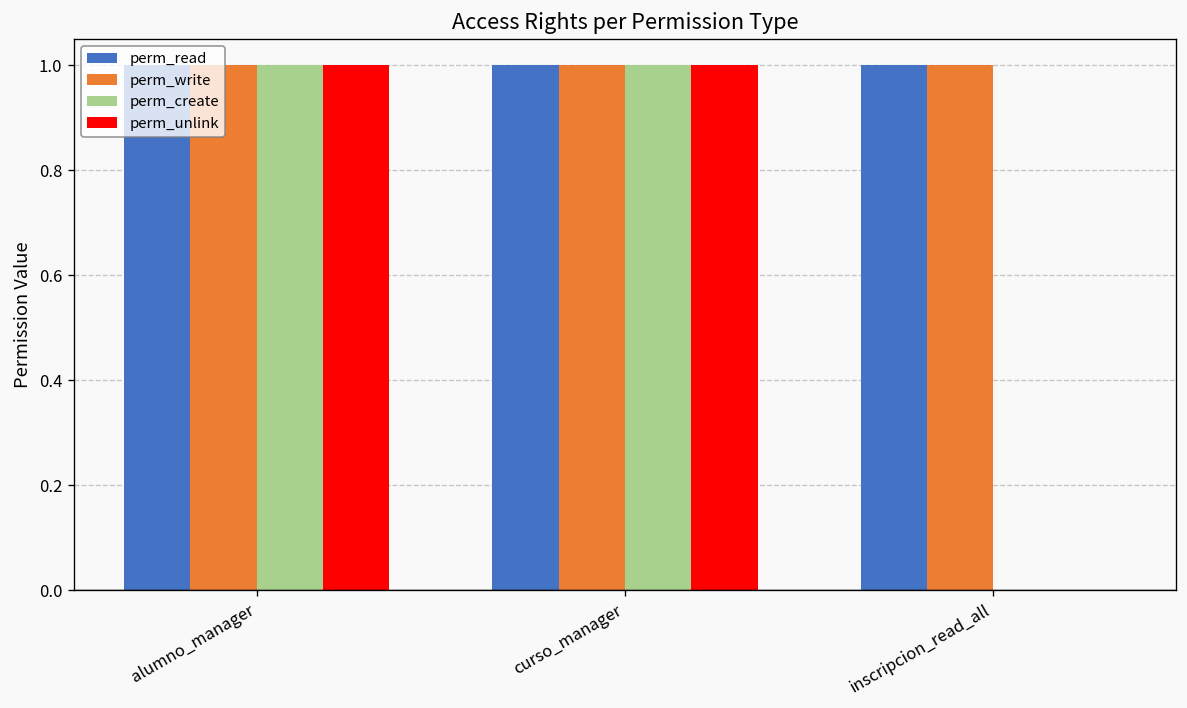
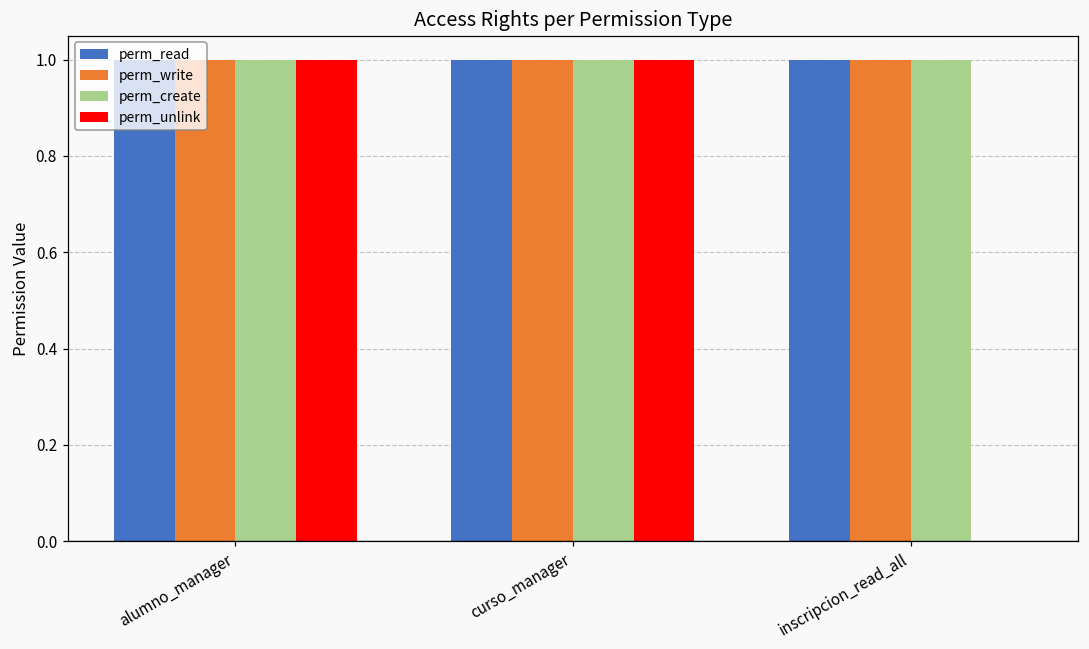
  {
    "perm_read": {
      "curso_manager": 1,
      "inscripcion_read_all": 1
    },
    "perm_write": {
      "curso_manager": 1,
      "inscripcion_read_all": 1
    },
    "perm_create": {
      "alumno_manager": 1,
      "curso_manager": 1,
-     "inscripcion_read_all": 0
+     "inscripcion_read_all": 1
    },
    "perm_unlink": {
      "alumno_manager": 1,
      "curso_manager": 1,
      "inscripcion_read_all": 0
    }
  }
